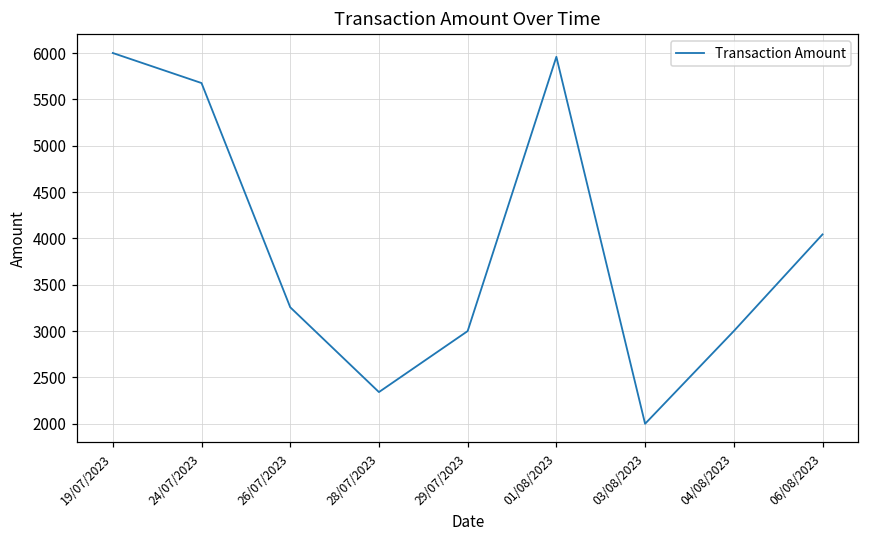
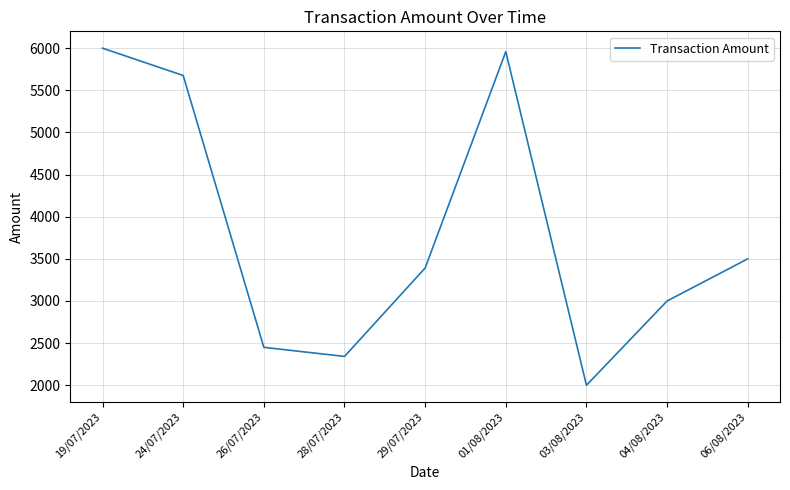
  {
    "19/07/2023": 6000,
    "24/07/2023": 5700,
-   "26/07/2023": 3300,
+   "26/07/2023": 2500,
    "28/07/2023": 2300,
-   "29/07/2023": 3000,
+   "29/07/2023": 3400,
    "01/08/2023": 6000,
    "03/08/2023": 2000,
    "04/08/2023": 3000,
-   "06/08/2023": 4000
+   "06/08/2023": 3500
  }
